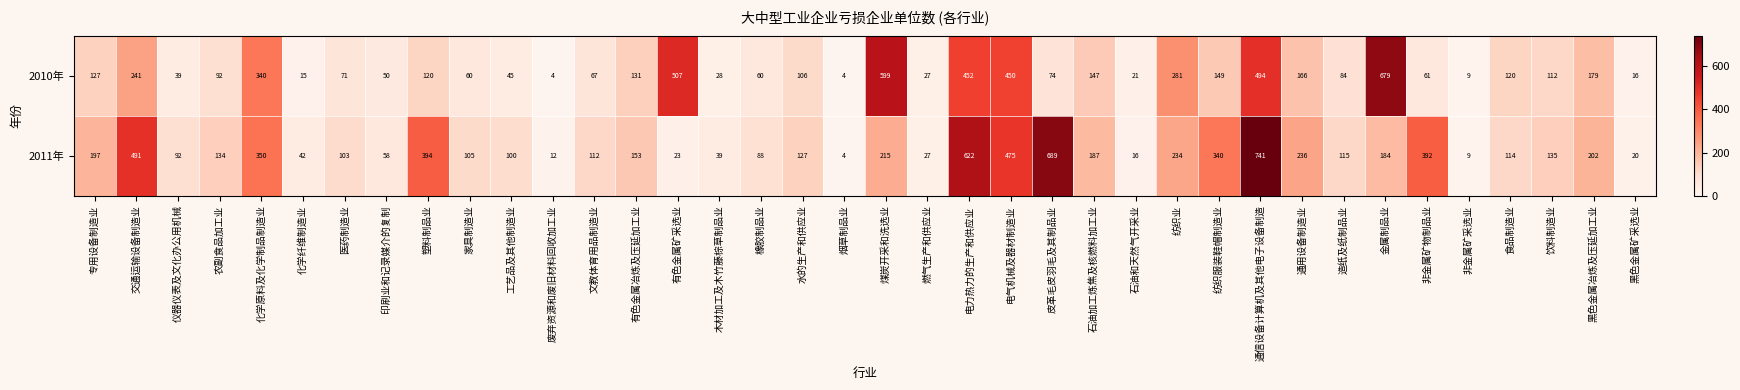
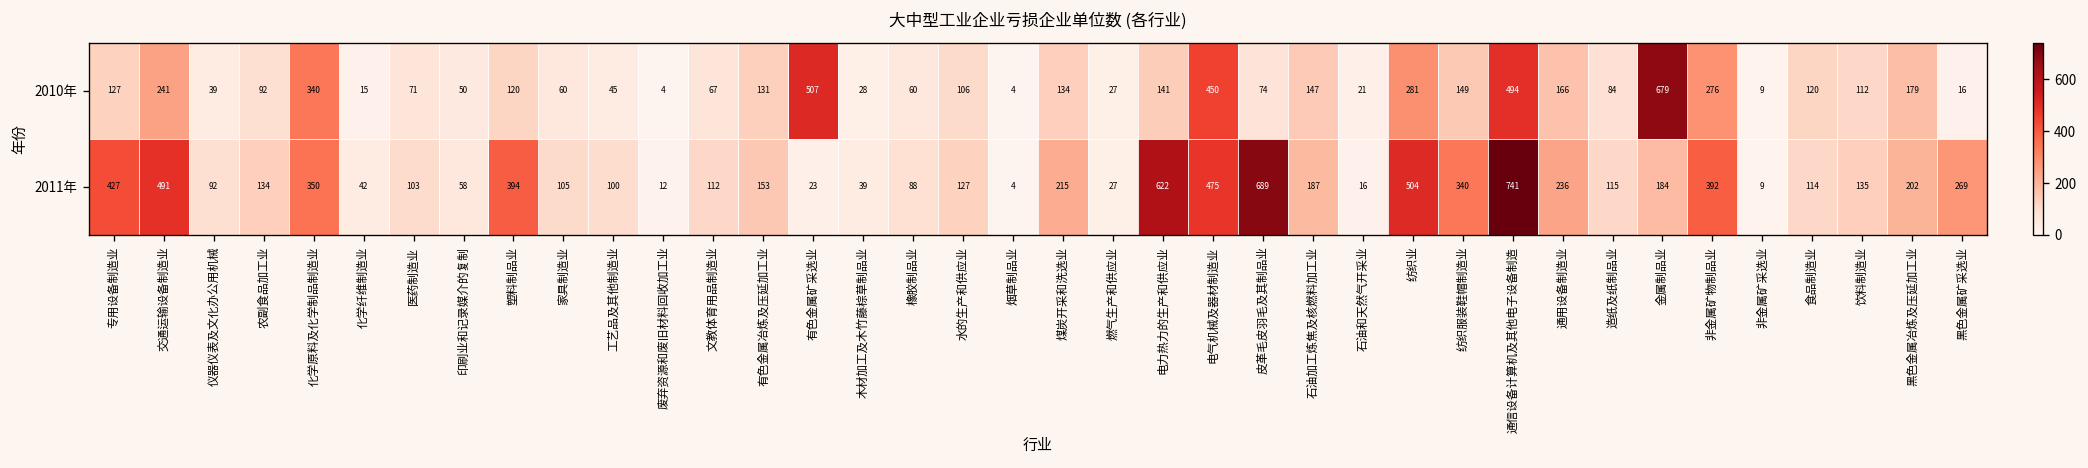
  {
    "2010年": {
      "专用设备制造业": 127,
      "交通运输设备制造业": 241,
      "仪器仪表及文化办公用机械": 39,
      "农副食品加工业": 92,
      "化学原料及化学制品制造业": 340,
      "化学纤维制造业": 15,
      "医药制造业": 71,
      "印刷业和记录媒介的复制": 50,
      "塑料制品业": 120,
      "家具制造业": 60,
      "工艺品及其他制造业": 45,
      "废弃资源和废旧材料回收加工业": 4,
      "文教体育用品制造业": 67,
      "有色金属冶炼及压延加工业": 131,
      "有色金属矿采选业": 507,
      "木材加工及木竹藤棕草制品业": 28,
      "橡胶制品业": 60,
      "水的生产和供应业": 106,
      "烟草制品业": 4,
-     "煤炭开采和洗选业": 599,
+     "煤炭开采和洗选业": 134,
      "燃气生产和供应业": 27,
-     "电力热力的生产和供应业": 452,
+     "电力热力的生产和供应业": 141,
      "电气机械及器材制造业": 450,
      "皮革毛皮羽毛及其制品业": 74,
      "石油加工炼焦及核燃料加工业": 147,
      "石油和天然气开采业": 21,
      "纺织业": 281,
      "纺织服装鞋帽制造业": 149,
      "通信设备计算机及其他电子设备制造": 494,
      "通用设备制造业": 166,
      "造纸及纸制品业": 84,
      "金属制品业": 679,
-     "非金属矿物制品业": 61,
+     "非金属矿物制品业": 276,
      "非金属矿采选业": 9,
      "食品制造业": 120,
      "饮料制造业": 112,
      "黑色金属冶炼及压延加工业": 179,
      "黑色金属矿采选业": 16
    },
    "2011年": {
-     "专用设备制造业": 197,
+     "专用设备制造业": 427,
      "交通运输设备制造业": 491,
      "仪器仪表及文化办公用机械": 92,
      "农副食品加工业": 134,
      "化学原料及化学制品制造业": 350,
      "化学纤维制造业": 42,
      "医药制造业": 103,
      "印刷业和记录媒介的复制": 58,
      "塑料制品业": 394,
      "家具制造业": 105,
      "工艺品及其他制造业": 100,
      "废弃资源和废旧材料回收加工业": 12,
      "文教体育用品制造业": 112,
      "有色金属冶炼及压延加工业": 153,
      "有色金属矿采选业": 23,
      "木材加工及木竹藤棕草制品业": 39,
      "橡胶制品业": 88,
      "水的生产和供应业": 127,
      "烟草制品业": 4,
      "煤炭开采和洗选业": 215,
      "燃气生产和供应业": 27,
      "电力热力的生产和供应业": 622,
      "电气机械及器材制造业": 475,
      "皮革毛皮羽毛及其制品业": 689,
      "石油加工炼焦及核燃料加工业": 187,
      "石油和天然气开采业": 16,
-     "纺织业": 234,
+     "纺织业": 504,
      "纺织服装鞋帽制造业": 340,
      "通信设备计算机及其他电子设备制造": 741,
      "通用设备制造业": 236,
      "造纸及纸制品业": 115,
      "金属制品业": 184,
      "非金属矿物制品业": 392,
      "非金属矿采选业": 9,
      "食品制造业": 114,
      "饮料制造业": 135,
      "黑色金属冶炼及压延加工业": 202,
-     "黑色金属矿采选业": 20
+     "黑色金属矿采选业": 269
    }
  }
